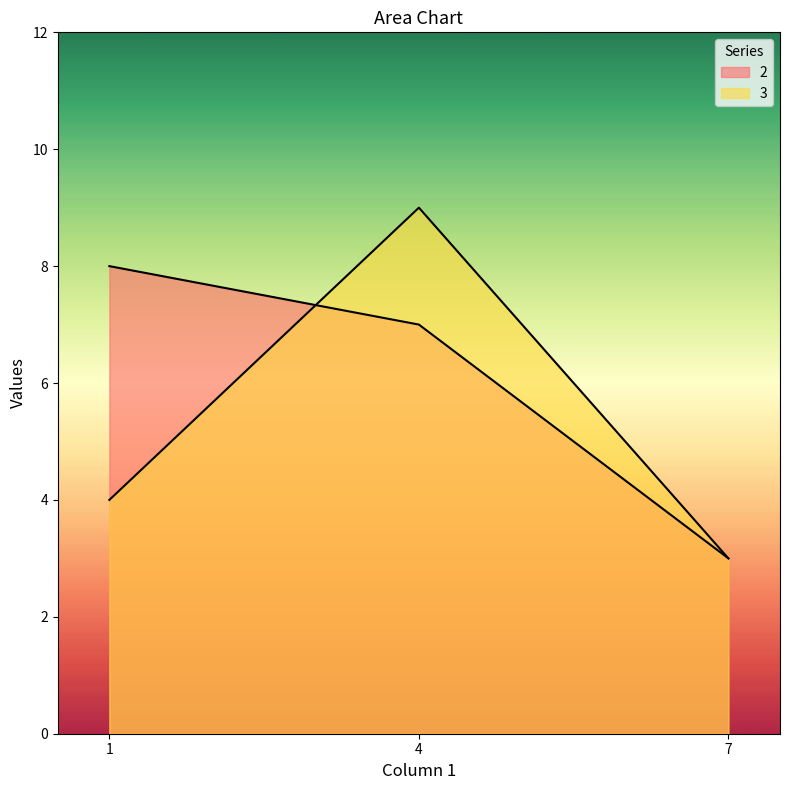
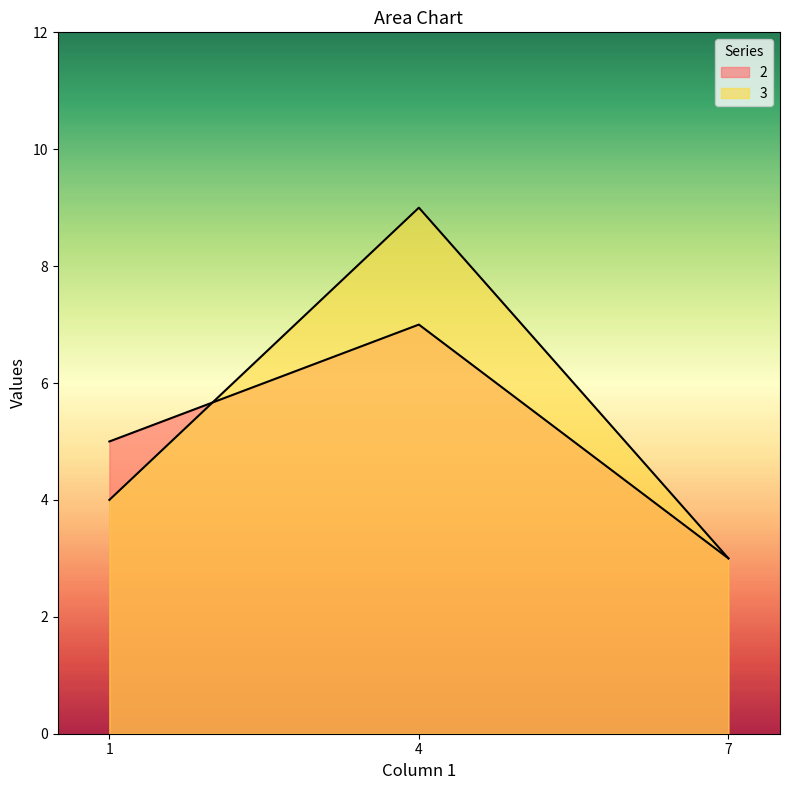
  {
    "2": {
-     "1": 8,
+     "1": 5,
      "4": 7
    },
    "3": {
      "1": 4,
      "4": 9
    }
  }
